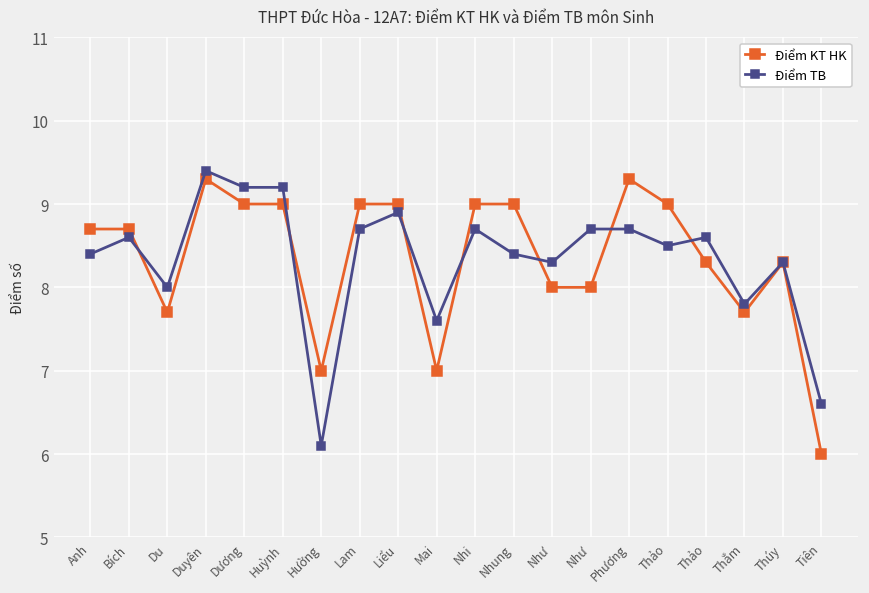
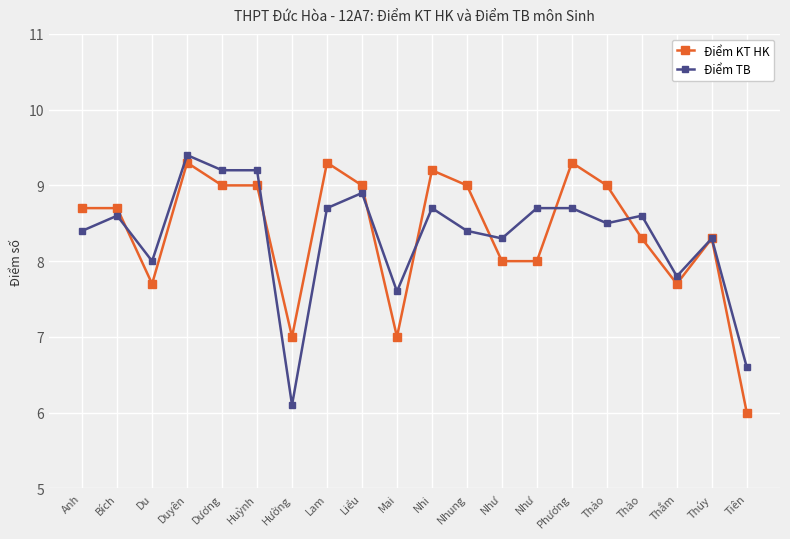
  {
    "Điểm KT HK": {
      "Anh": 8.7,
      "Bích": 8.7,
      "Du": 7.7,
      "Duyên": 9.3,
      "Dương": 9.0,
      "Huỳnh": 9.0,
      "Hường": 7.0,
-     "Lam": 9.0,
+     "Lam": 9.3,
      "Liểu": 9.0,
      "Mai": 7.0,
-     "Nhi": 9.0,
+     "Nhi": 9.2,
      "Nhung": 9.0,
      "Phương": 9.3,
      "Thắm": 7.7,
      "Tiên": 6.0
    },
    "Điểm TB": {
      "Anh": 8.4,
      "Bích": 8.6,
      "Du": 8.0,
      "Duyên": 9.4,
      "Dương": 9.2,
      "Huỳnh": 9.2,
      "Hường": 6.1,
      "Lam": 8.7,
      "Liểu": 8.9,
      "Mai": 7.6,
      "Nhi": 8.7,
      "Nhung": 8.4,
      "Phương": 8.7,
      "Thắm": 7.8,
      "Tiên": 6.6
    }
  }
